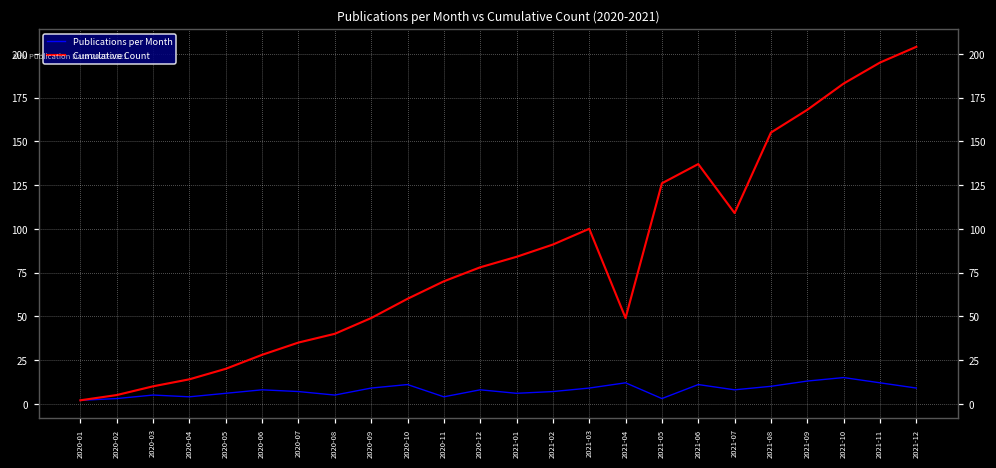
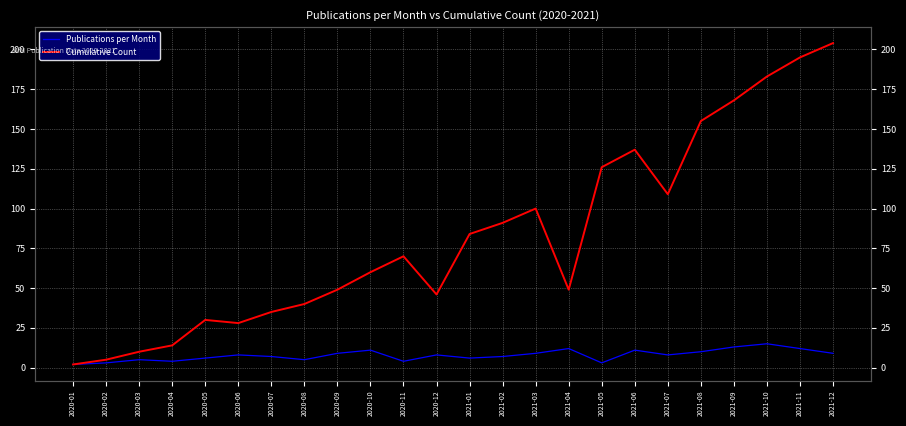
  {
    "Publications per Month": {
      "2020-02": 3,
      "2020-03": 5,
      "2020-04": 4,
      "2020-05": 6,
      "2020-06": 8,
      "2020-07": 7,
      "2020-08": 5,
      "2020-09": 9,
      "2020-10": 11,
      "2020-11": 4,
      "2020-12": 8,
      "2021-01": 6,
      "2021-02": 7,
      "2021-03": 9,
      "2021-04": 12,
      "2021-05": 3,
      "2021-06": 11,
      "2021-07": 8,
      "2021-08": 10,
      "2021-09": 13,
      "2021-10": 15,
      "2021-11": 12,
      "2021-12": 9
    },
    "Cumulative Count": {
      "2020-02": 5,
      "2020-03": 10,
      "2020-04": 14,
-     "2020-05": 20,
+     "2020-05": 30,
      "2020-06": 28,
      "2020-07": 35,
      "2020-08": 40,
      "2020-09": 49,
      "2020-10": 60,
      "2020-11": 70,
-     "2020-12": 78,
+     "2020-12": 46,
      "2021-01": 84,
      "2021-02": 91,
      "2021-03": 100,
      "2021-04": 49,
      "2021-05": 126,
      "2021-06": 137,
      "2021-07": 109,
      "2021-08": 155,
      "2021-09": 168,
      "2021-10": 183,
      "2021-11": 195,
      "2021-12": 204
    }
  }
